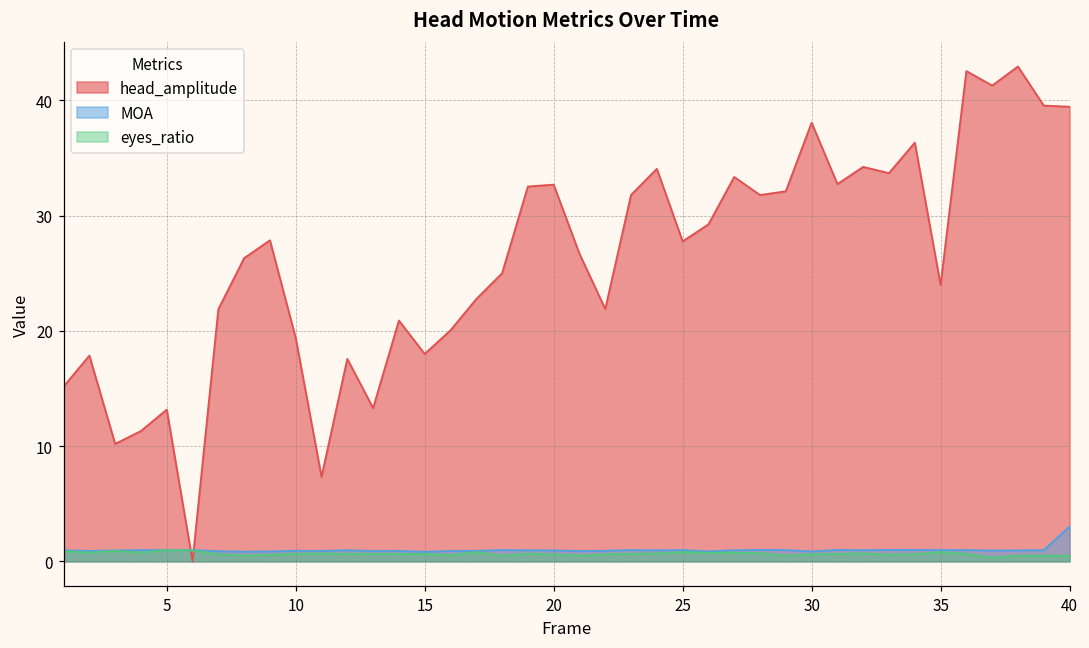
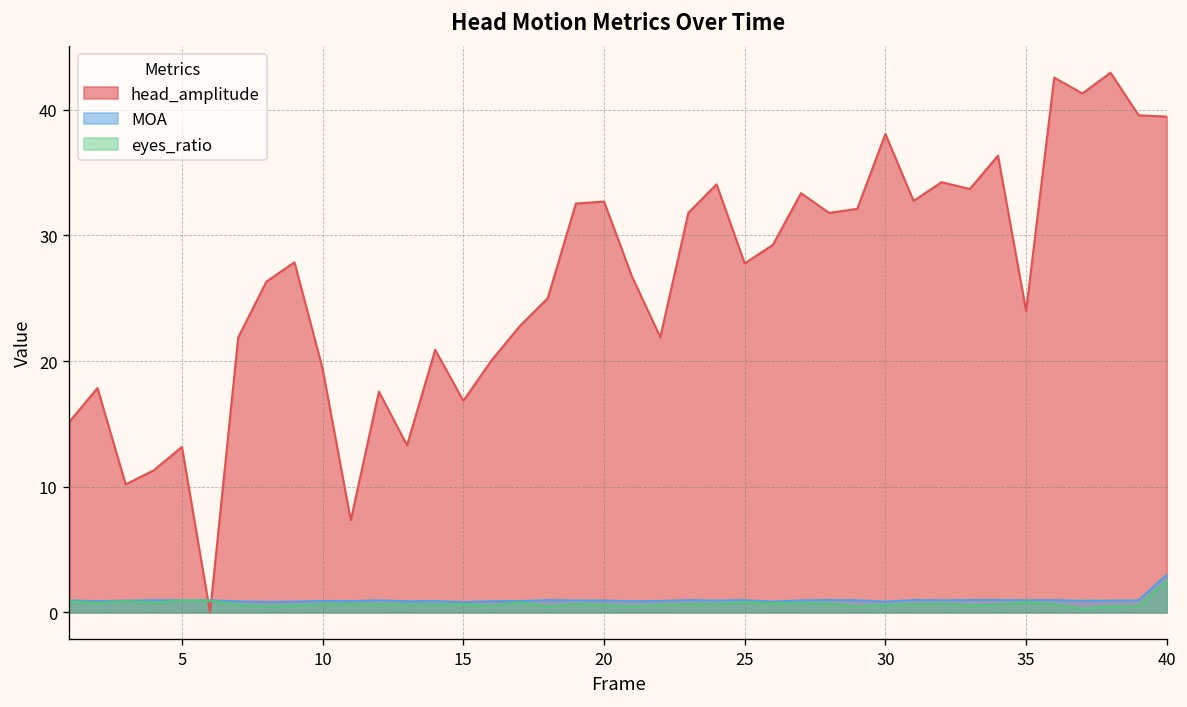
  {
    "head_amplitude": {
      "5": 13.2,
      "10": 19.4,
-     "15": 18.0,
+     "15": 16.8,
      "20": 32.7,
      "25": 27.8,
      "30": 38.1,
      "35": 24.0,
      "40": 39.5
    },
    "MOA": {
      "10": 0.9,
      "20": 1.0,
      "40": 3.0
    },
    "eyes_ratio": {
      "10": 0.7,
      "20": 0.6,
-     "40": 0.5
+     "40": 2.5
    }
  }
